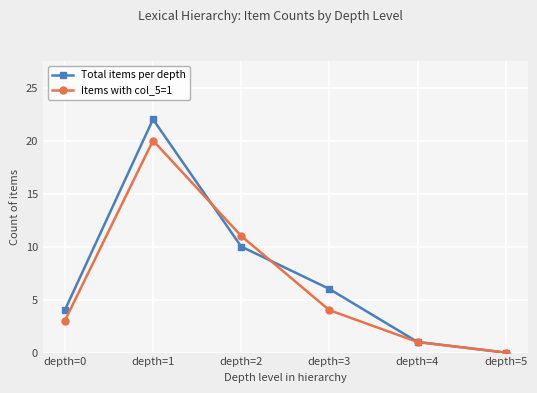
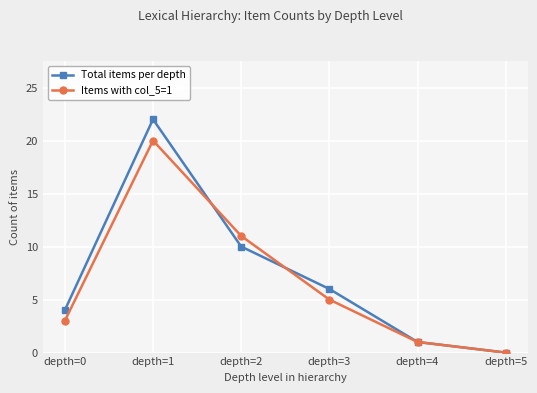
  {
    "Total items per depth": {
      "depth=0": 4,
      "depth=1": 22,
      "depth=2": 10,
      "depth=3": 6
    },
    "Items with col_5=1": {
      "depth=0": 3,
      "depth=1": 20,
      "depth=2": 11,
-     "depth=3": 4
+     "depth=3": 5
    }
  }
